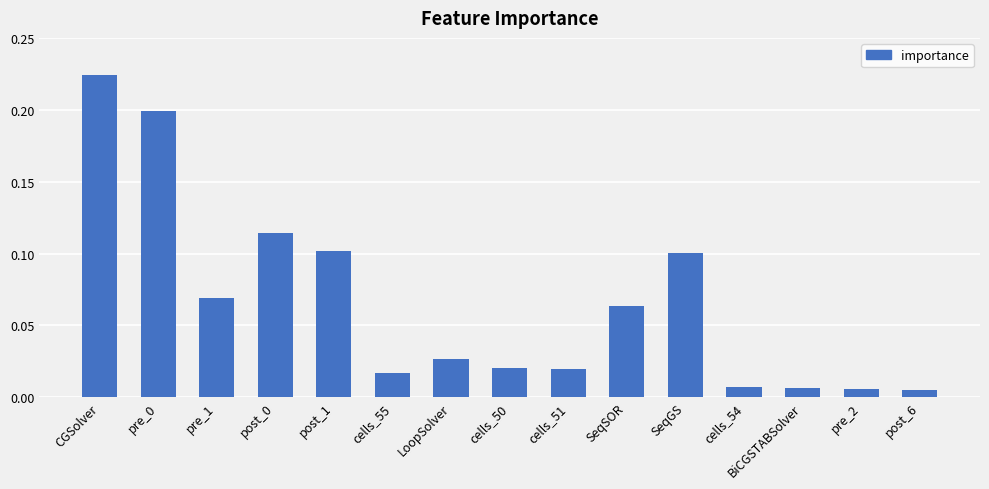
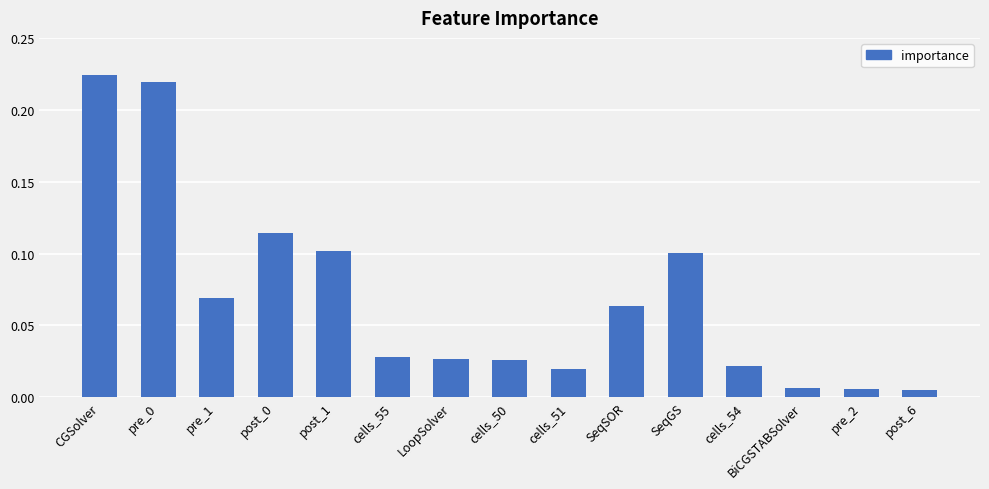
  {
    "CGSolver": 0.224,
-   "pre_0": 0.199,
+   "pre_0": 0.219,
    "pre_1": 0.069,
    "post_0": 0.114,
    "post_1": 0.102,
-   "cells_55": 0.017,
+   "cells_55": 0.028,
    "LoopSolver": 0.027,
-   "cells_50": 0.020,
+   "cells_50": 0.026,
    "cells_51": 0.020,
    "SeqSOR": 0.063,
    "SeqGS": 0.100,
-   "cells_54": 0.007,
+   "cells_54": 0.022,
    "BiCGSTABSolver": 0.007,
    "pre_2": 0.006,
    "post_6": 0.005
  }
